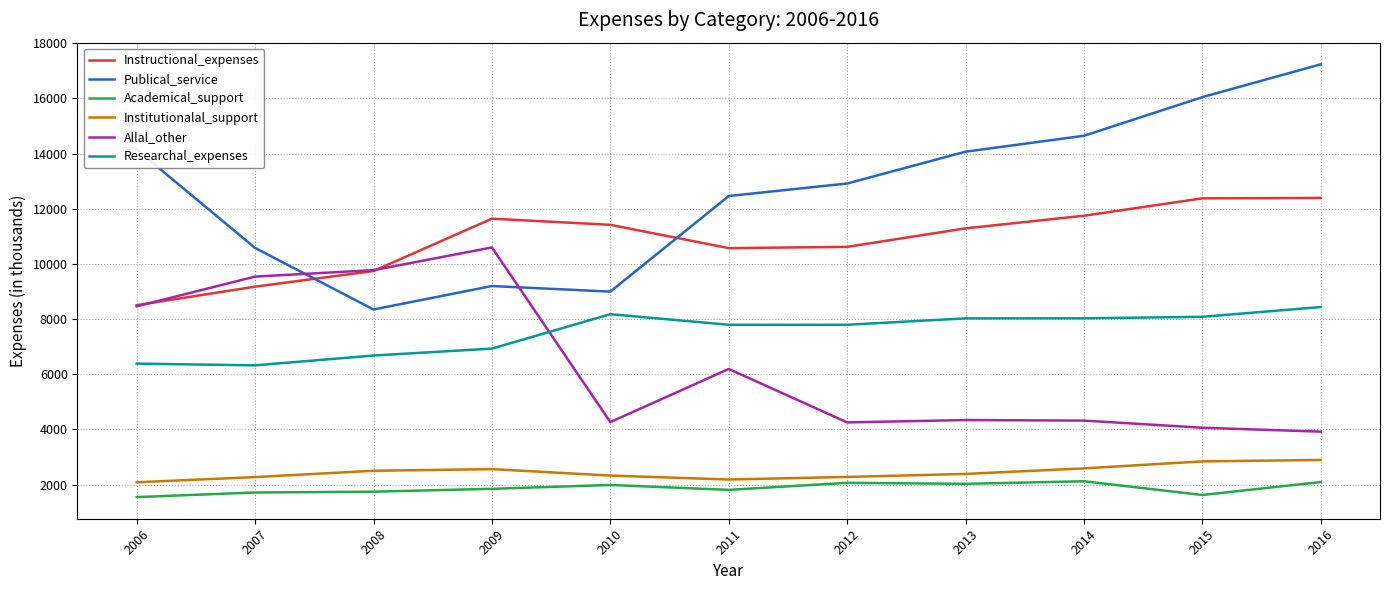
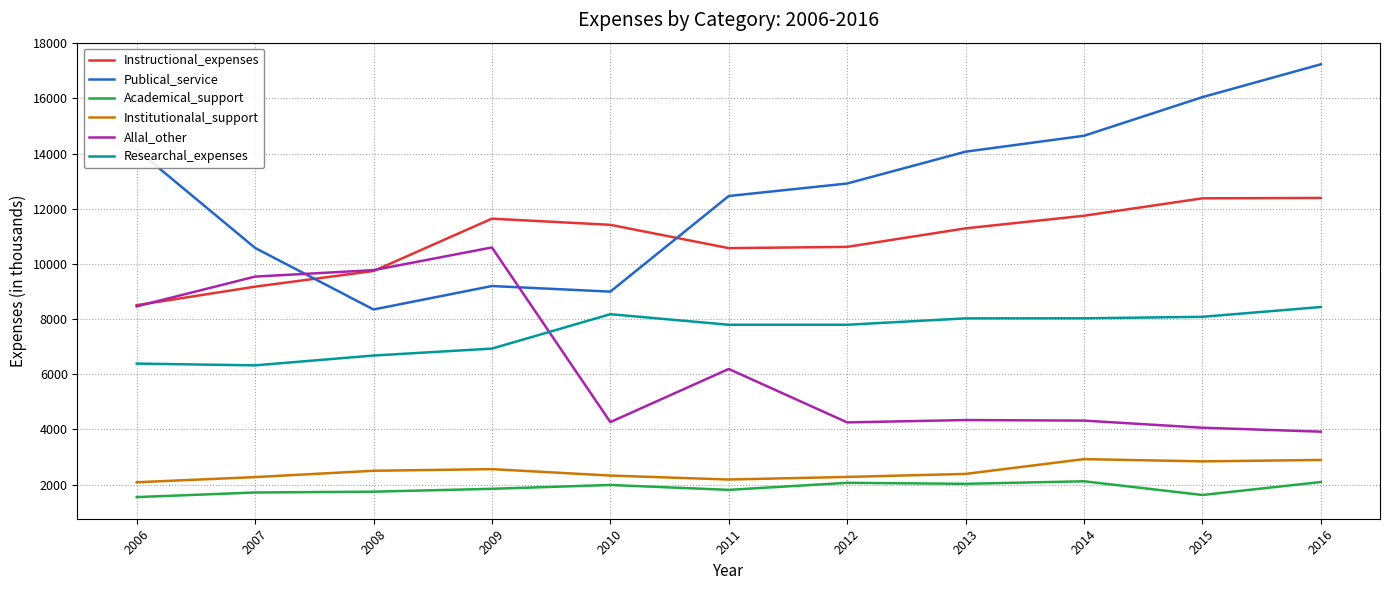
  {
    "Instructional_expenses": {
      "2007": 9200,
      "2009": 11600,
      "2010": 11400,
      "2011": 10600,
      "2012": 10600,
      "2013": 11300,
      "2014": 11700,
      "2015": 12400,
      "2016": 12400
    },
    "Publical_service": {
      "2007": 10600,
      "2008": 8300,
      "2009": 9200,
      "2010": 9000,
      "2011": 12500,
      "2012": 12900,
      "2013": 14100,
      "2014": 14600,
      "2015": 16000,
      "2016": 17200
    },
    "Academical_support": {
      "2006": 1500,
      "2007": 1700,
      "2008": 1700,
      "2009": 1800,
      "2010": 2000,
      "2011": 1800,
      "2012": 2100,
      "2013": 2000,
      "2014": 2100,
      "2015": 1600,
      "2016": 2100
    },
    "Institutionalal_support": {
      "2006": 2100,
      "2007": 2300,
      "2008": 2500,
      "2009": 2600,
      "2010": 2300,
      "2011": 2200,
      "2012": 2300,
      "2013": 2400,
-     "2014": 2600,
+     "2014": 2900,
      "2015": 2800,
      "2016": 2900
    },
    "Allal_other": {
      "2007": 9500,
      "2009": 10600,
      "2010": 4300,
      "2011": 6200,
      "2012": 4300,
      "2013": 4300,
      "2014": 4300,
      "2015": 4100,
      "2016": 3900
    },
    "Researchal_expenses": {
      "2006": 6400,
      "2007": 6300,
      "2008": 6700,
      "2009": 6900,
      "2010": 8200,
      "2011": 7800,
      "2012": 7800,
      "2013": 8000,
      "2014": 8000,
      "2015": 8100,
      "2016": 8400
    }
  }
